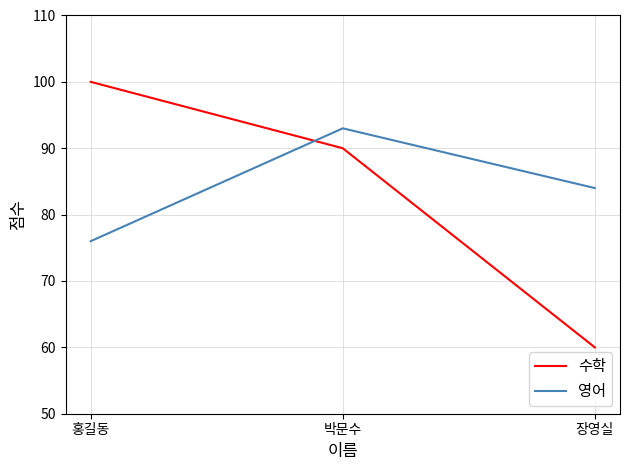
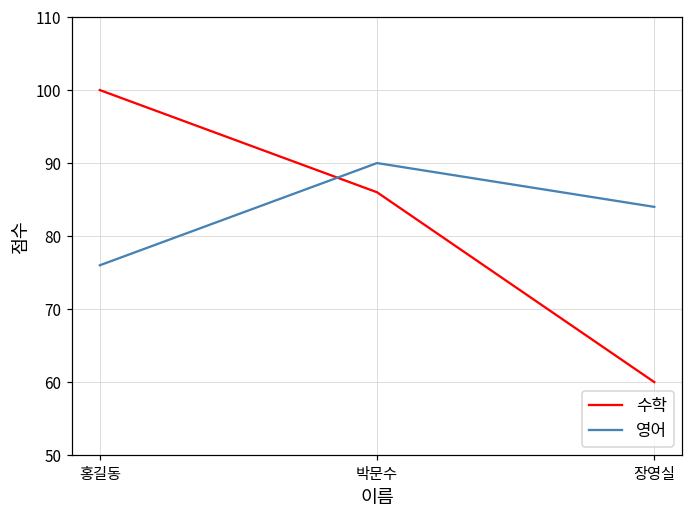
  {
    "수학": {
      "홍길동": 100,
-     "박문수": 90,
+     "박문수": 86,
      "장영실": 60
    },
    "영어": {
      "홍길동": 76,
-     "박문수": 93,
+     "박문수": 90,
      "장영실": 84
    }
  }
